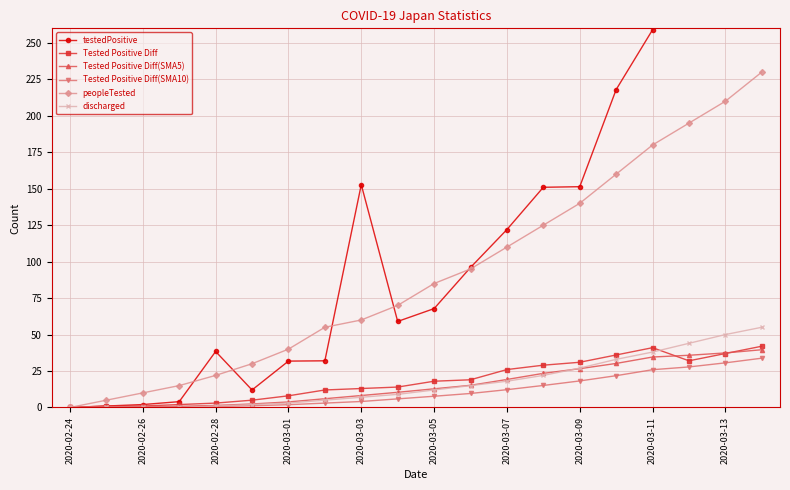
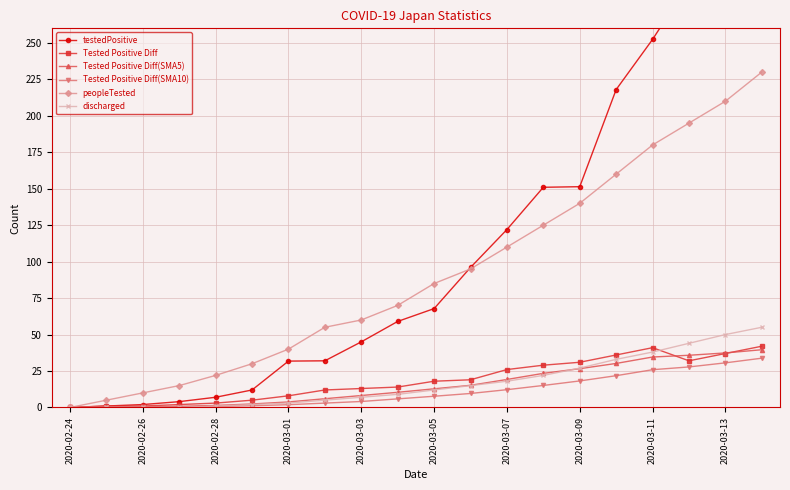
  {
    "testedPositive": {
-     "2020-02-28": 38,
+     "2020-02-28": 7,
      "2020-03-01": 32,
-     "2020-03-03": 153,
+     "2020-03-03": 45,
      "2020-03-05": 68,
      "2020-03-07": 122,
      "2020-03-09": 151,
-     "2020-03-11": 259
+     "2020-03-11": 252
    }
  }
